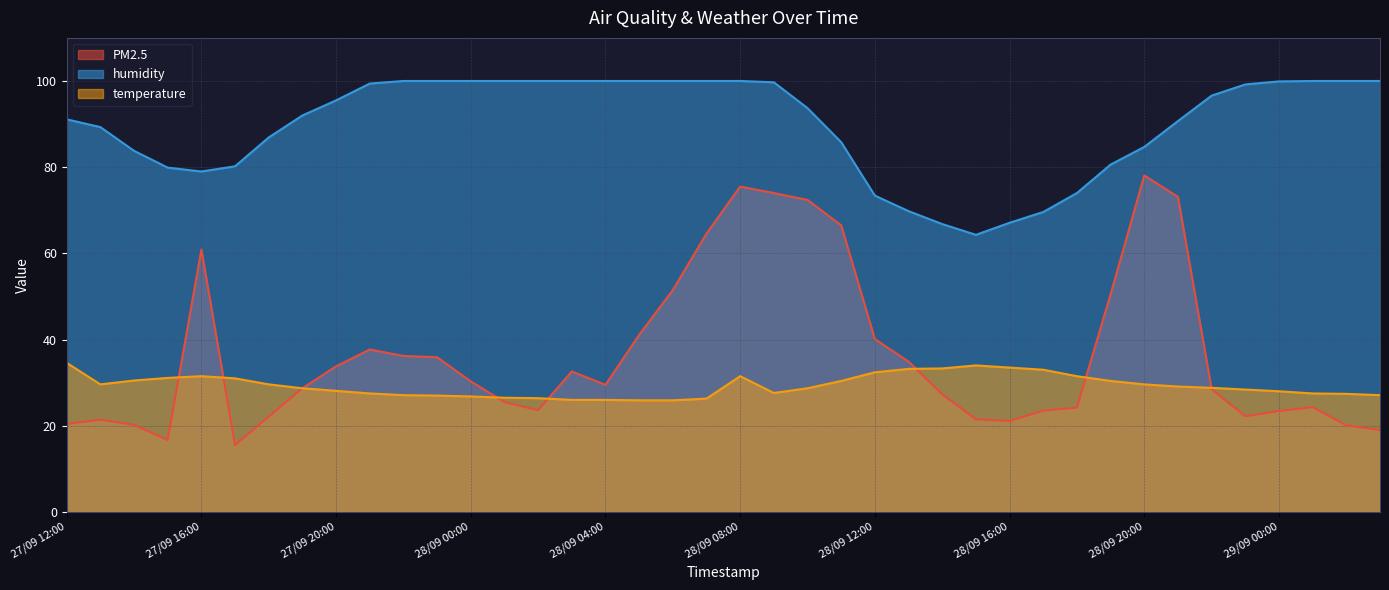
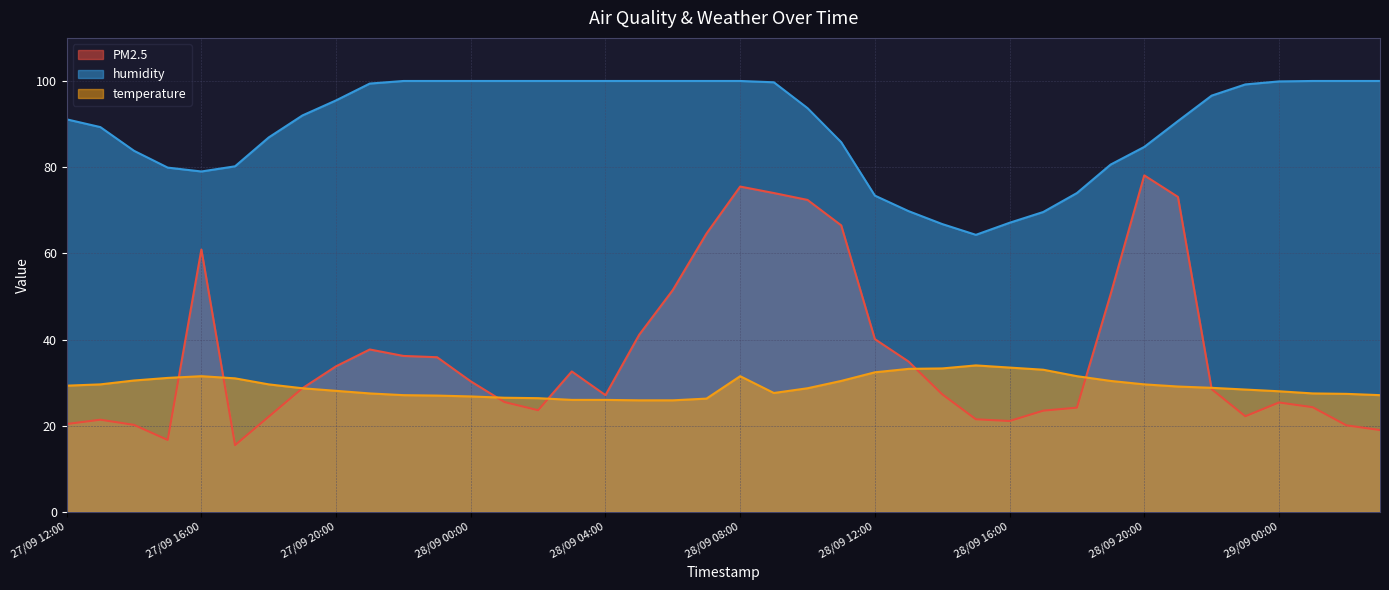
  {
    "PM2.5": {
      "27/09 12:00": 20,
      "27/09 16:00": 61,
      "27/09 20:00": 34,
      "28/09 00:00": 30,
-     "28/09 04:00": 30,
+     "28/09 04:00": 27,
      "28/09 08:00": 76,
      "28/09 12:00": 40,
      "28/09 16:00": 21,
      "28/09 20:00": 78,
-     "29/09 00:00": 23
+     "29/09 00:00": 25
    },
    "humidity": {
      "27/09 12:00": 91,
      "27/09 16:00": 79,
      "27/09 20:00": 96,
      "28/09 00:00": 100,
      "28/09 04:00": 100,
      "28/09 08:00": 100,
      "28/09 12:00": 73,
      "28/09 16:00": 67,
      "28/09 20:00": 85,
      "29/09 00:00": 100
    },
    "temperature": {
-     "27/09 12:00": 35,
+     "27/09 12:00": 29,
      "27/09 16:00": 32,
      "27/09 20:00": 28,
      "28/09 00:00": 27,
      "28/09 04:00": 26,
      "28/09 08:00": 32,
      "28/09 12:00": 32,
      "28/09 16:00": 34,
      "28/09 20:00": 30,
      "29/09 00:00": 28
    }
  }
